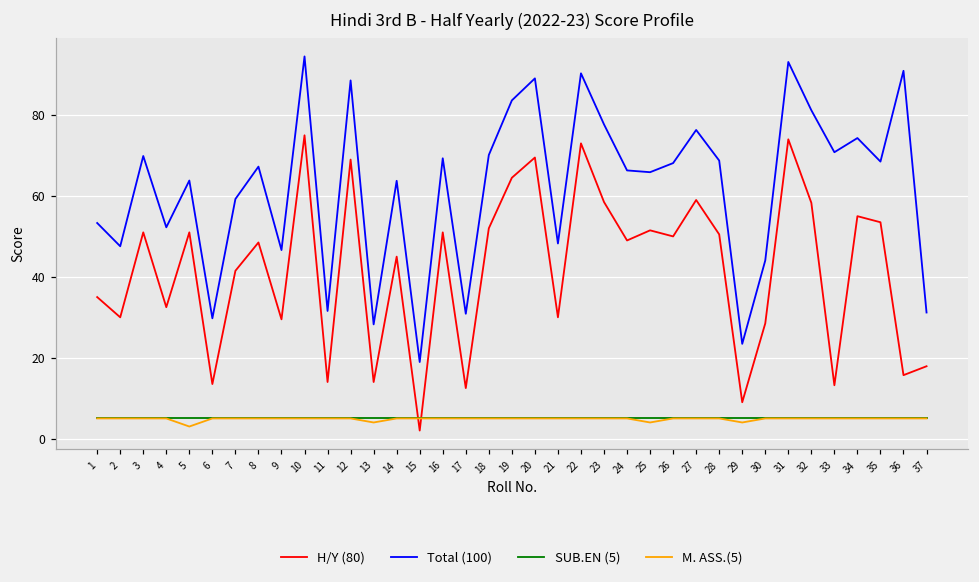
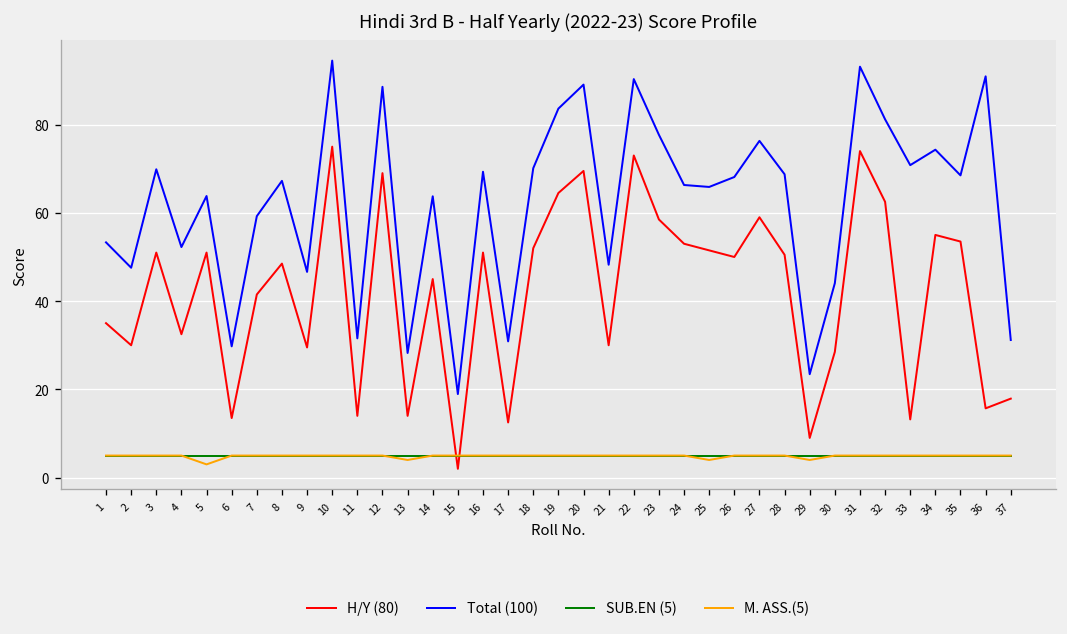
  {
    "H/Y (80)": {
      "1": 35,
      "2": 30,
      "3": 51,
      "4": 33,
      "5": 51,
      "6": 14,
      "7": 42,
      "8": 49,
      "9": 30,
      "10": 75,
      "11": 14,
      "12": 69,
      "13": 14,
      "14": 45,
      "15": 2,
      "16": 51,
      "17": 13,
      "18": 52,
      "19": 65,
      "20": 70,
      "21": 30,
      "22": 73,
      "23": 59,
-     "24": 49,
+     "24": 53,
      "25": 52,
      "26": 50,
      "27": 59,
      "28": 51,
      "29": 9,
      "30": 29,
      "31": 74,
-     "32": 58,
+     "32": 63,
      "33": 13,
      "34": 55,
      "35": 54,
      "36": 16,
      "37": 18
    },
    "Total (100)": {
      "1": 53,
      "2": 48,
      "3": 70,
      "4": 52,
      "5": 64,
      "6": 30,
      "7": 59,
      "8": 67,
      "9": 47,
      "10": 95,
      "11": 32,
      "12": 89,
      "13": 28,
      "14": 64,
      "15": 19,
      "16": 69,
      "17": 31,
      "18": 70,
      "19": 84,
      "20": 89,
      "21": 48,
      "22": 90,
      "23": 78,
      "24": 66,
      "25": 66,
      "26": 68,
      "27": 76,
      "28": 69,
      "29": 23,
      "30": 44,
      "31": 93,
      "32": 81,
      "33": 71,
      "34": 74,
      "35": 69,
      "36": 91,
      "37": 31
    },
    "SUB.EN (5)": {
      "5": 5,
      "13": 5,
      "25": 5,
      "29": 5
    },
    "M. ASS.(5)": {
      "5": 3,
      "13": 4,
      "25": 4,
      "29": 4
    }
  }
